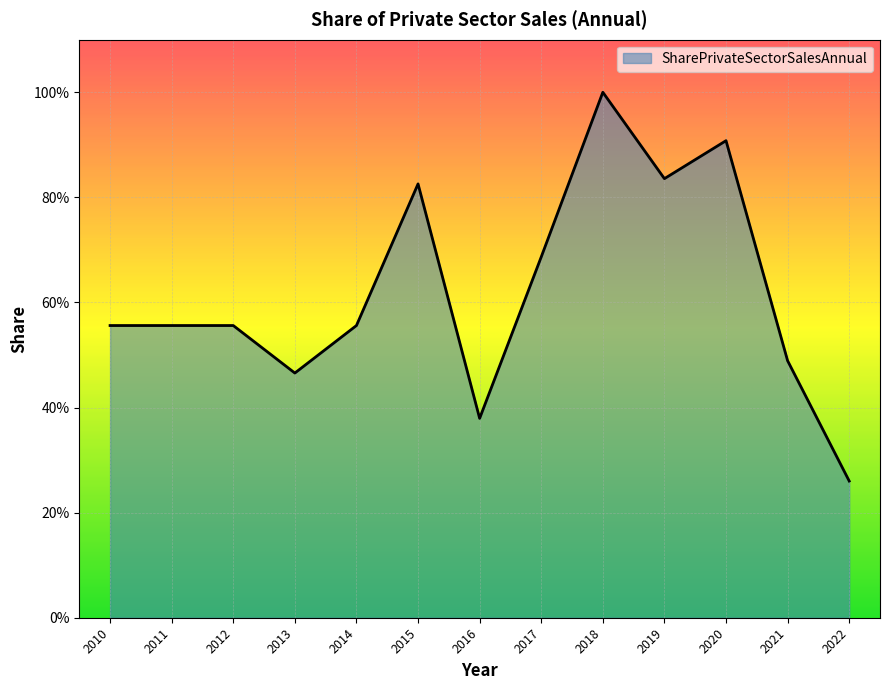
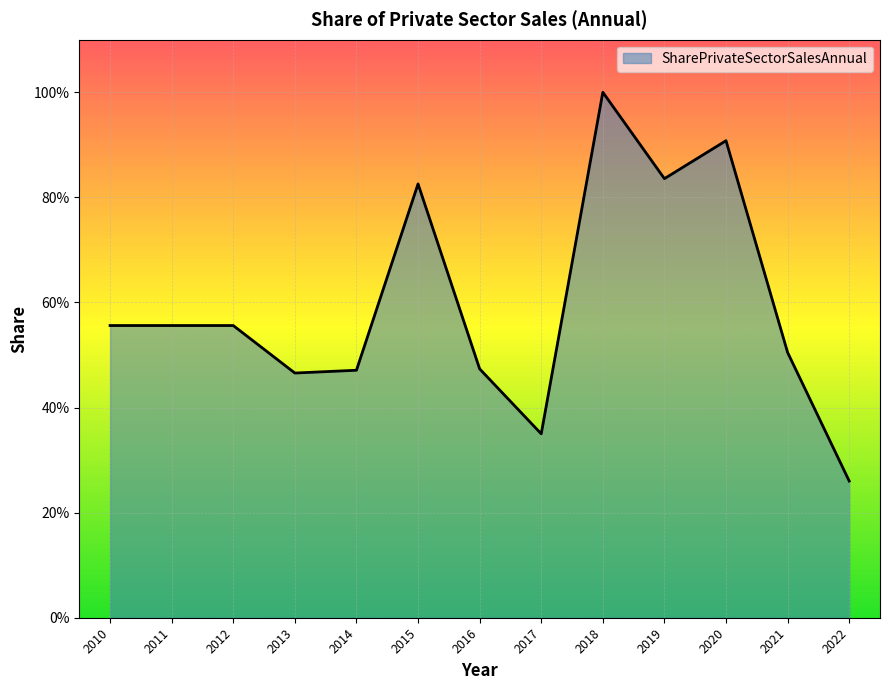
  {
    "2010": "56%",
    "2011": "56%",
    "2012": "56%",
    "2013": "47%",
-   "2014": "56%",
+   "2014": "47%",
    "2015": "83%",
-   "2016": "38%",
-   "2017": "69%",
+   "2016": "47%",
+   "2017": "35%",
    "2018": "100%",
    "2019": "84%",
    "2020": "91%",
-   "2021": "49%",
+   "2021": "50%",
    "2022": "26%"
  }
